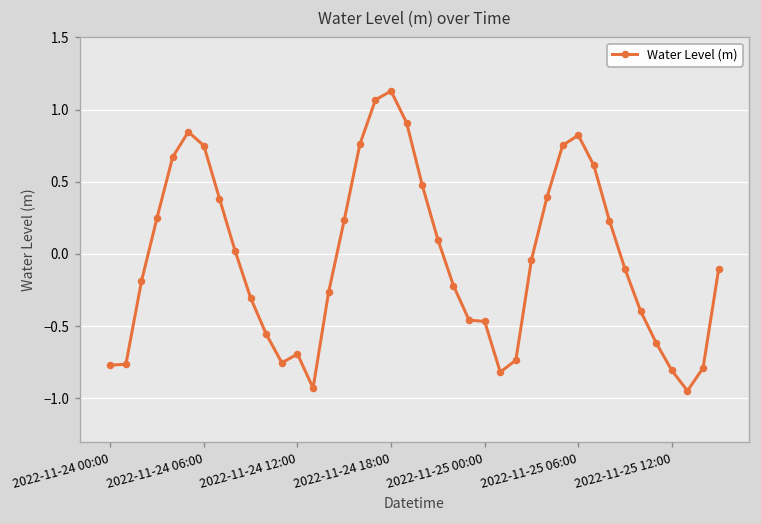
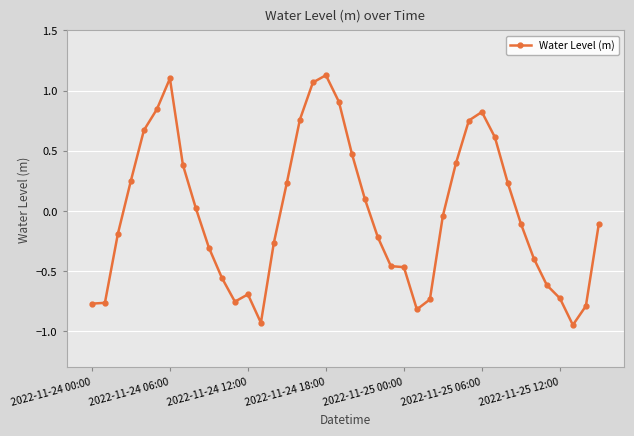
  {
    "2022-11-24 00:00": -0.77,
-   "2022-11-24 06:00": 0.75,
+   "2022-11-24 06:00": 1.10,
    "2022-11-24 12:00": -0.69,
    "2022-11-24 18:00": 1.13,
    "2022-11-25 00:00": -0.47,
    "2022-11-25 06:00": 0.82,
-   "2022-11-25 12:00": -0.81
+   "2022-11-25 12:00": -0.72
  }
